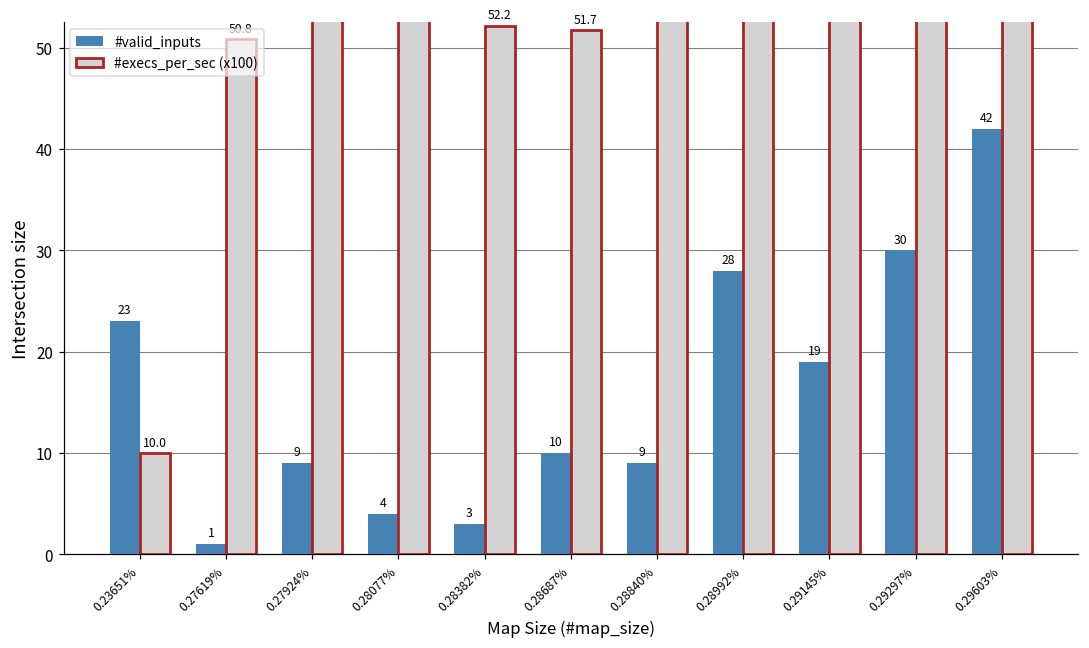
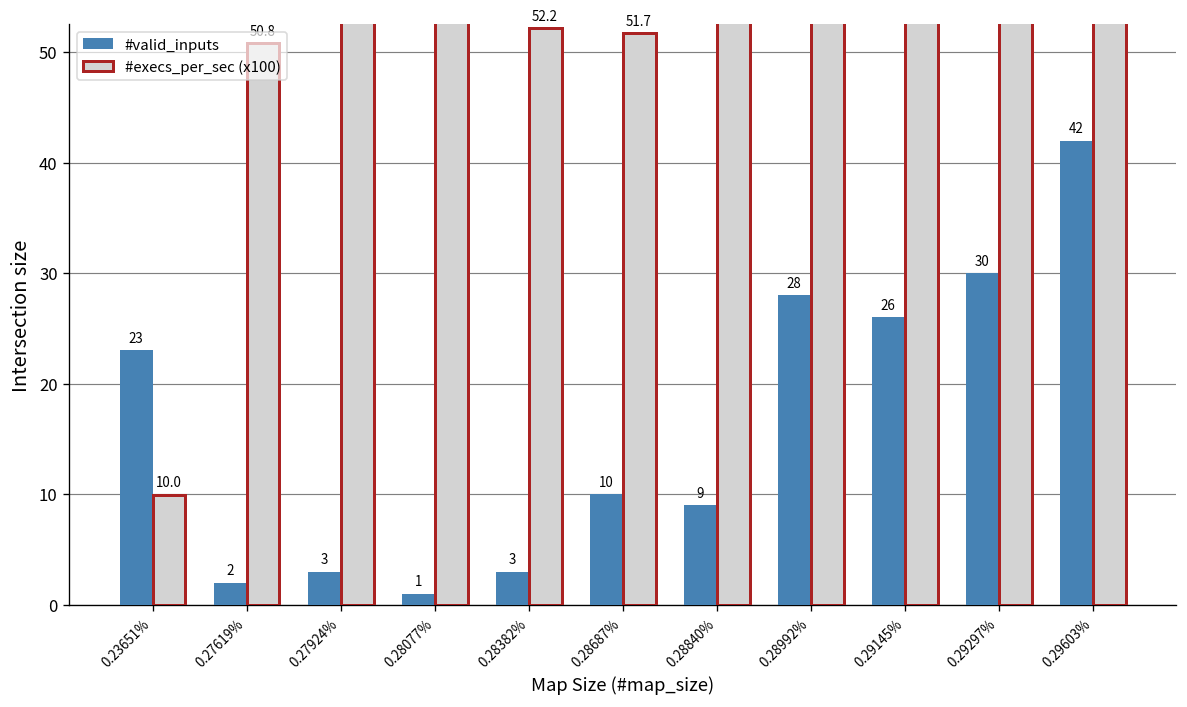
  {
    "#valid_inputs": {
      "0.23651%": 23,
-     "0.27619%": 1,
-     "0.27924%": 9,
-     "0.28077%": 4,
+     "0.27619%": 2,
+     "0.27924%": 3,
+     "0.28077%": 1,
      "0.28382%": 3,
      "0.28687%": 10,
      "0.28840%": 9,
      "0.28992%": 28,
-     "0.29145%": 19,
+     "0.29145%": 26,
      "0.29297%": 30,
      "0.29603%": 42
    },
    "#execs_per_sec (x100)": {
      "0.23651%": 10.0,
      "0.28382%": 52.2,
      "0.28687%": 51.7
    }
  }
